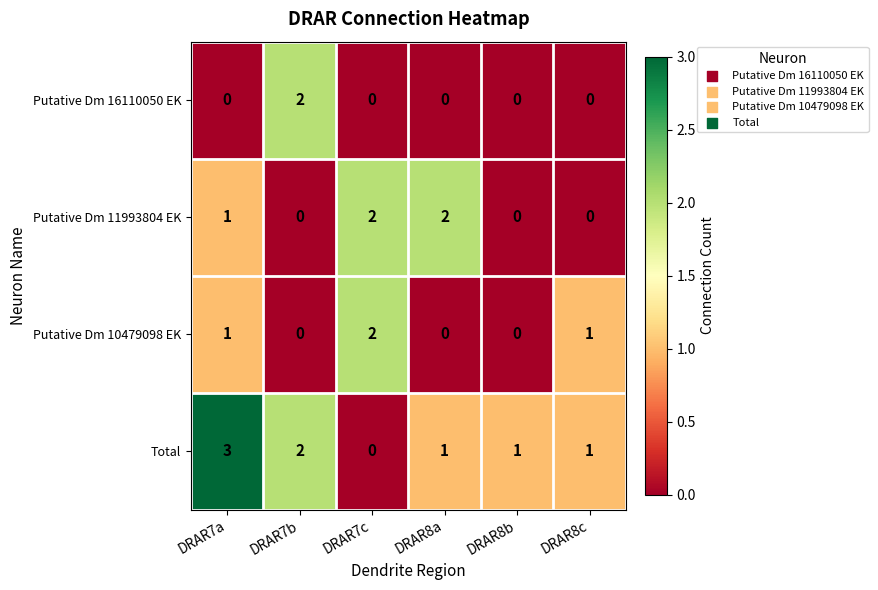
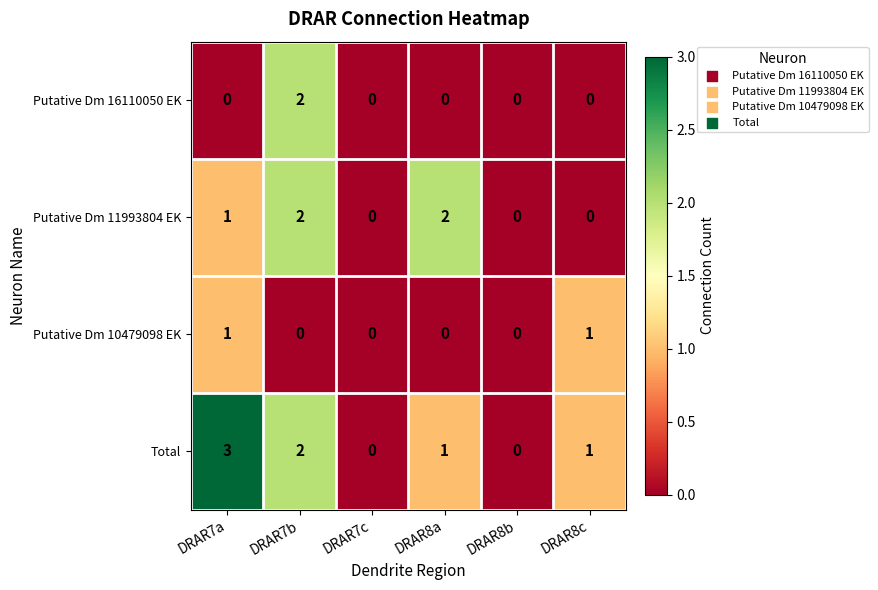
  {
    "Putative Dm 16110050 EK": {
      "DRAR7a": 0,
      "DRAR7b": 2,
      "DRAR7c": 0,
      "DRAR8a": 0,
      "DRAR8b": 0,
      "DRAR8c": 0
    },
    "Putative Dm 11993804 EK": {
      "DRAR7a": 1,
-     "DRAR7b": 0,
-     "DRAR7c": 2,
+     "DRAR7b": 2,
+     "DRAR7c": 0,
      "DRAR8a": 2,
      "DRAR8b": 0,
      "DRAR8c": 0
    },
    "Putative Dm 10479098 EK": {
      "DRAR7a": 1,
      "DRAR7b": 0,
-     "DRAR7c": 2,
+     "DRAR7c": 0,
      "DRAR8a": 0,
      "DRAR8b": 0,
      "DRAR8c": 1
    },
    "Total": {
      "DRAR7a": 3,
      "DRAR7b": 2,
      "DRAR7c": 0,
      "DRAR8a": 1,
-     "DRAR8b": 1,
+     "DRAR8b": 0,
      "DRAR8c": 1
    }
  }
